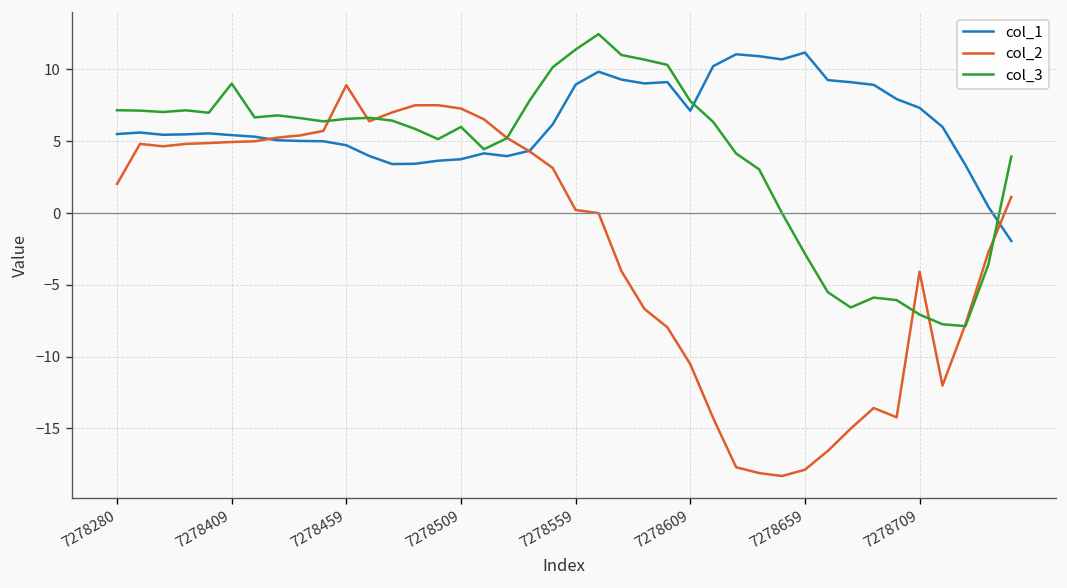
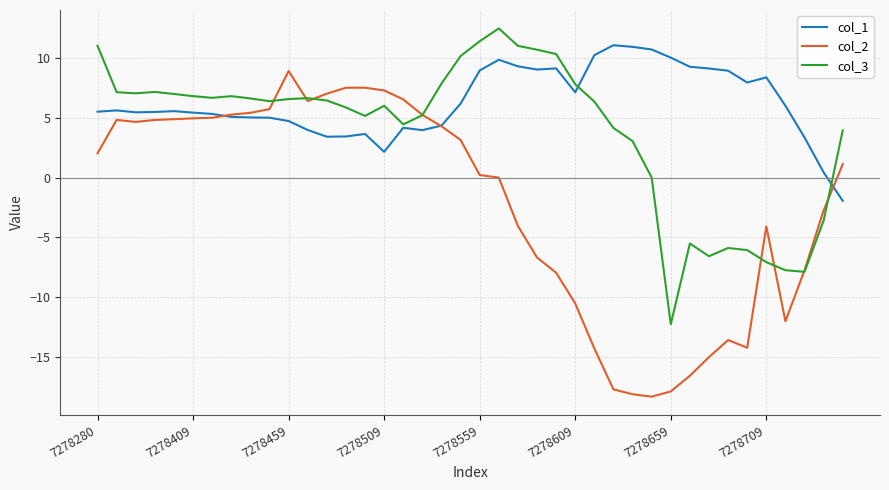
  {
    "col_1": {
      "7278280": 5.5,
      "7278409": 5.4,
      "7278459": 4.7,
-     "7278509": 3.8,
+     "7278509": 2.1,
      "7278559": 8.9,
      "7278609": 7.1,
-     "7278659": 11.2,
-     "7278709": 7.3
+     "7278659": 10.0,
+     "7278709": 8.4
    },
    "col_2": {
      "7278280": 2.0,
      "7278409": 4.9,
      "7278459": 8.9,
      "7278509": 7.3,
      "7278559": 0.2,
      "7278609": -10.5,
      "7278659": -17.9,
      "7278709": -4.1
    },
    "col_3": {
-     "7278280": 7.2,
-     "7278409": 9.0,
+     "7278280": 11.0,
+     "7278409": 6.8,
      "7278459": 6.6,
      "7278509": 6.0,
      "7278559": 11.4,
      "7278609": 7.8,
-     "7278659": -2.8,
+     "7278659": -12.3,
      "7278709": -7.1
    }
  }
